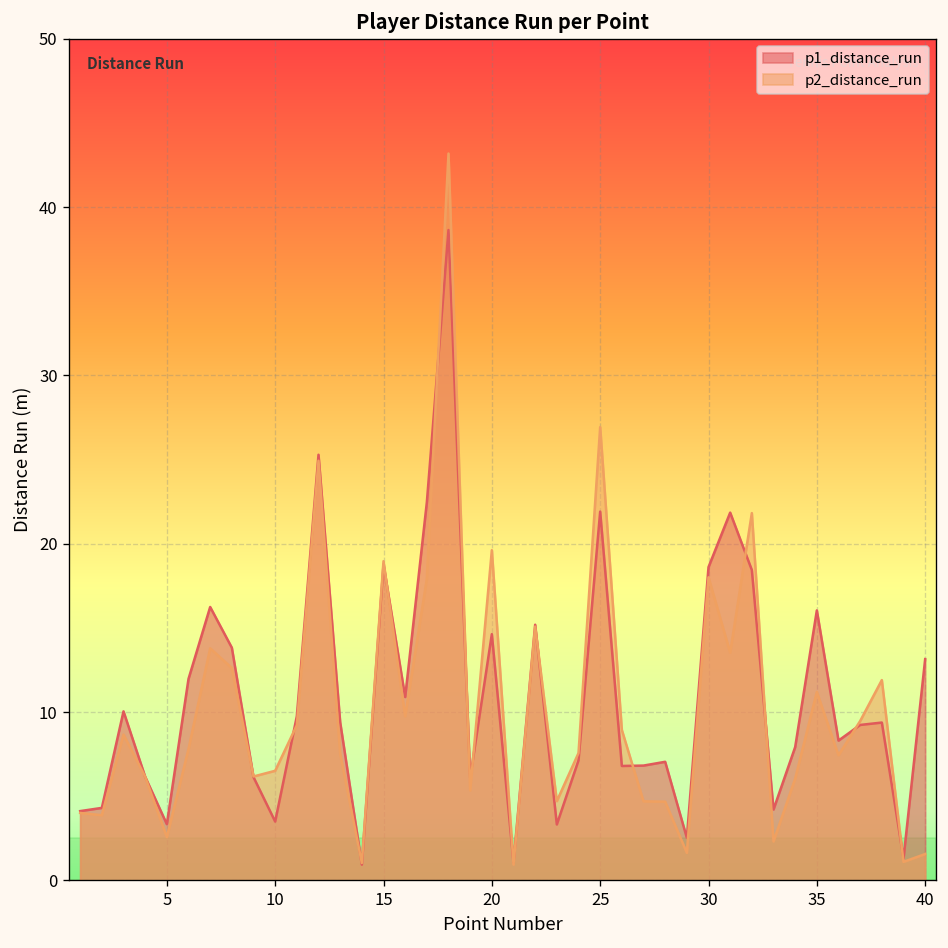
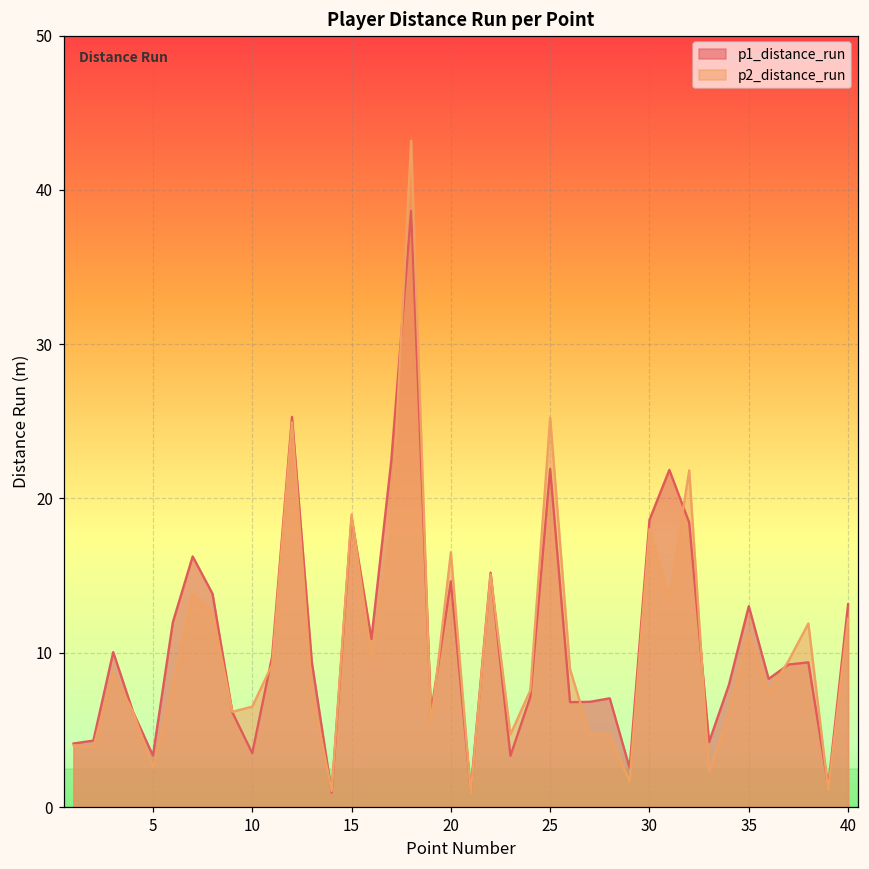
  {
    "p1_distance_run": {
      "5": 3.3,
      "10": 3.5,
      "15": 18.8,
      "20": 14.6,
      "25": 21.9,
      "30": 18.6,
-     "35": 16.0,
+     "35": 13.0,
      "40": 13.2
    },
    "p2_distance_run": {
      "5": 2.6,
      "10": 6.5,
      "15": 19.0,
-     "20": 19.6,
-     "25": 26.9,
+     "20": 16.5,
+     "25": 25.2,
      "30": 18.0,
      "35": 11.2,
-     "40": 1.6
+     "40": 12.2
    }
  }
